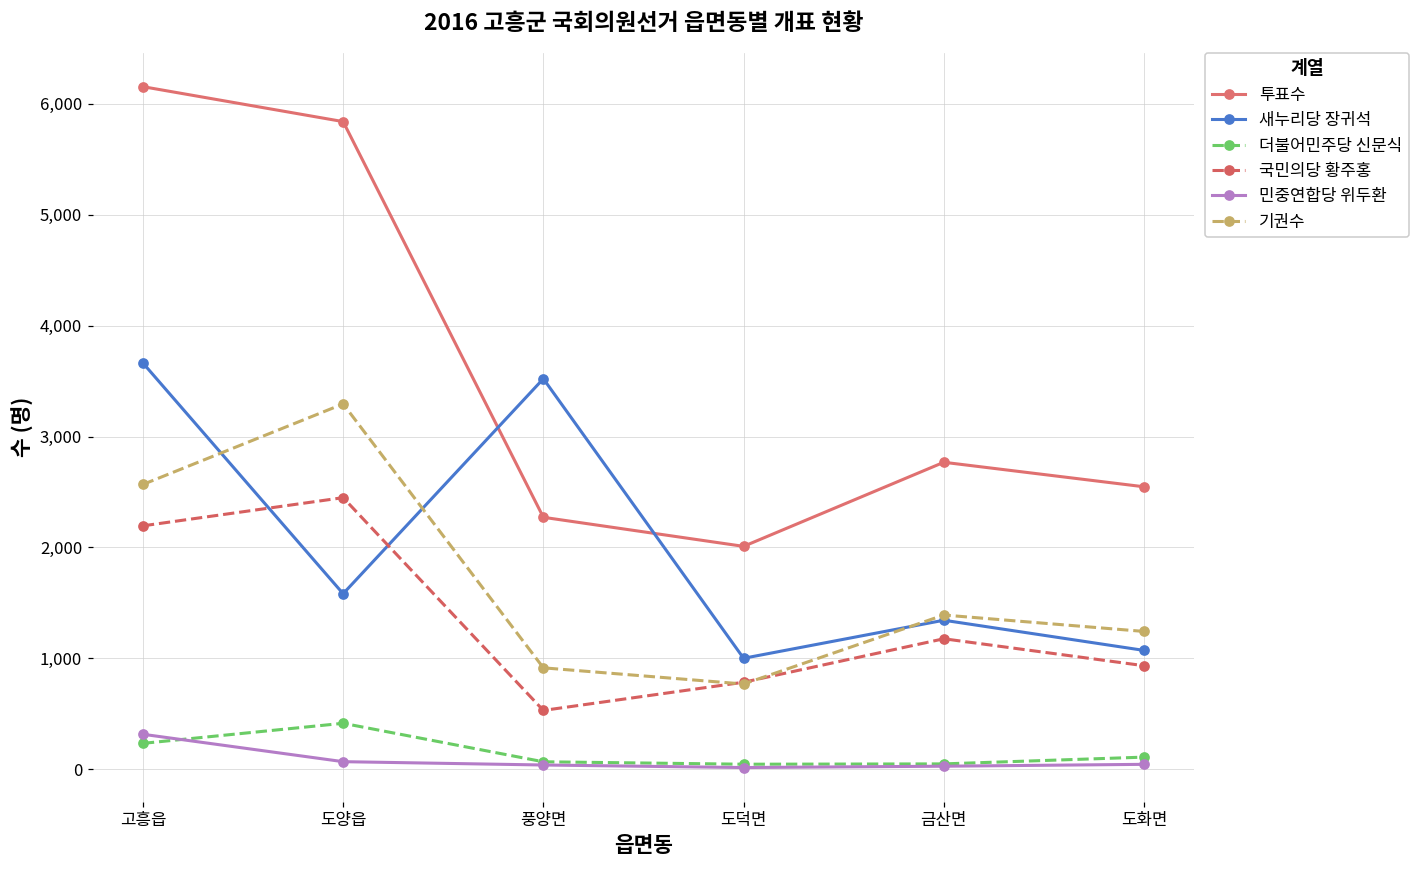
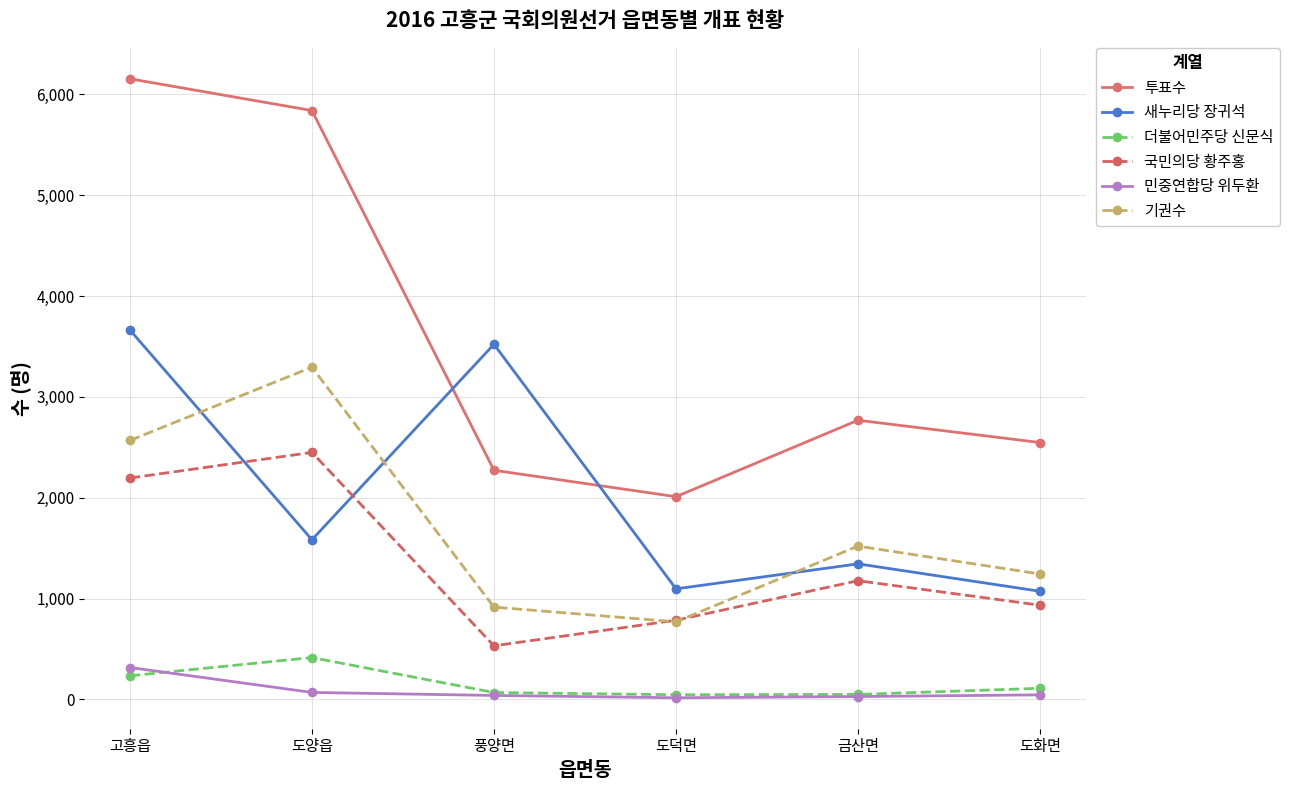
  {
    "새누리당 장귀석": {
      "고흥읍": "3,660",
      "도양읍": "1,580",
      "풍양면": "3,520",
-     "도덕면": "1,000",
+     "도덕면": "1,100",
      "금산면": "1,340",
      "도화면": "1,070"
    },
    "더불어민주당 신문식": {
      "고흥읍": "230",
      "도양읍": "420",
      "풍양면": "70",
      "도덕면": "50",
      "도화면": "110"
    },
    "민중연합당 위두환": {
      "고흥읍": "320",
      "도양읍": "70",
      "풍양면": "40",
      "도덕면": "20",
      "도화면": "50"
    },
    "기권수": {
      "고흥읍": "2,570",
      "도양읍": "3,290",
      "풍양면": "920",
-     "금산면": "1,390",
+     "금산면": "1,520",
      "도화면": "1,240"
    }
  }
